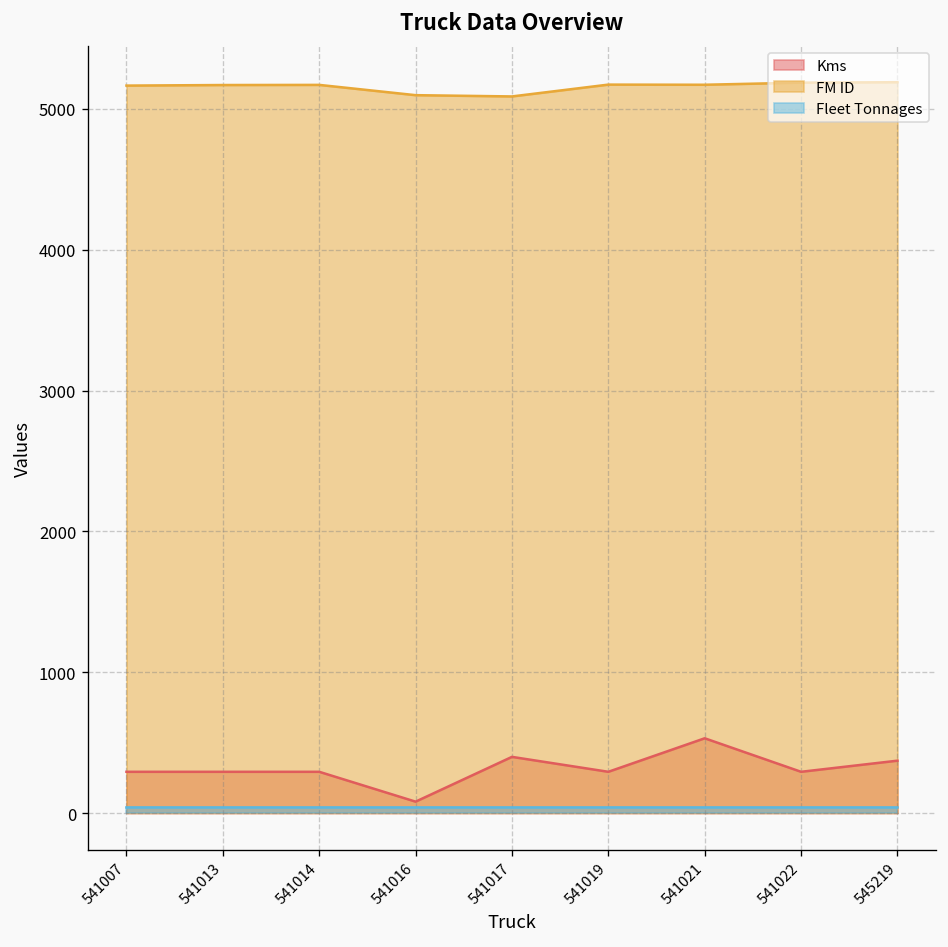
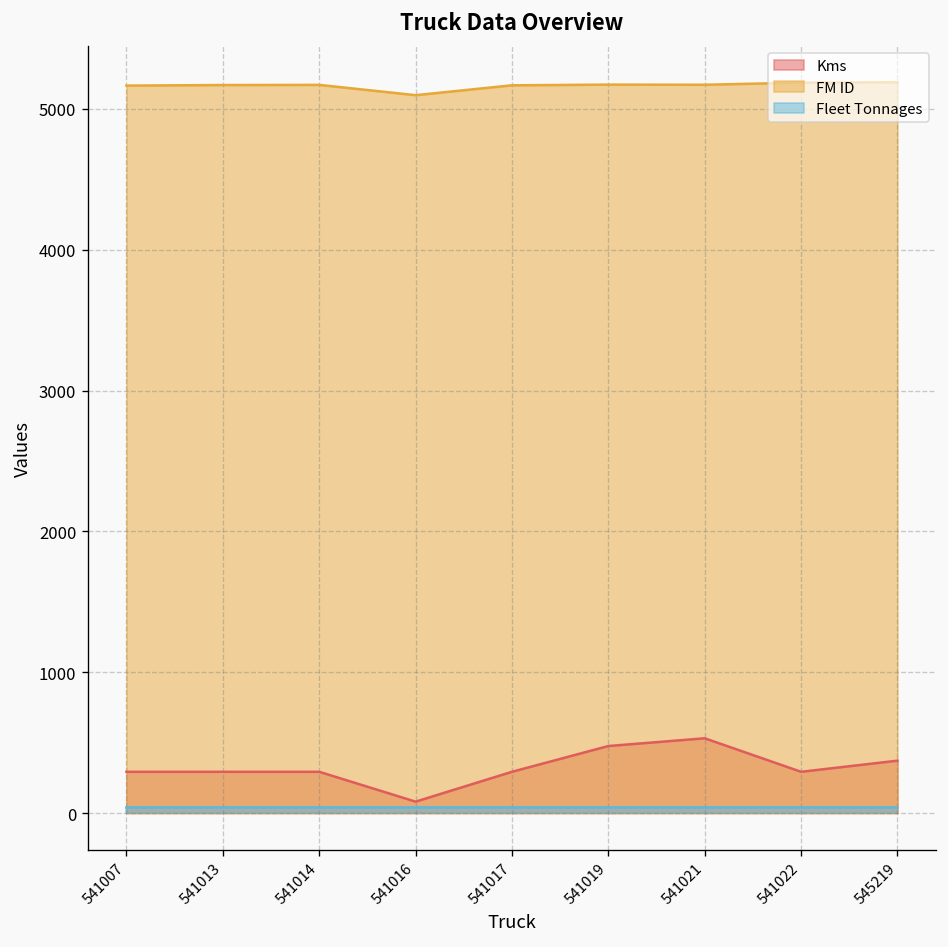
  {
    "Kms": {
      "541007": 290,
      "541013": 290,
      "541014": 290,
      "541016": 80,
-     "541017": 400,
-     "541019": 290,
+     "541017": 290,
+     "541019": 480,
      "541021": 530,
      "541022": 290,
      "545219": 370
    },
    "FM ID": {
      "541007": 5170,
      "541013": 5170,
      "541014": 5170,
      "541016": 5100,
-     "541017": 5090,
+     "541017": 5170,
      "541019": 5170,
      "541021": 5170
    },
    "Fleet Tonnages": {
      "541007": 40,
      "541013": 40,
      "541014": 40,
      "541016": 40,
      "541017": 40,
      "541019": 40,
      "541021": 40,
      "541022": 40,
      "545219": 40
    }
  }
